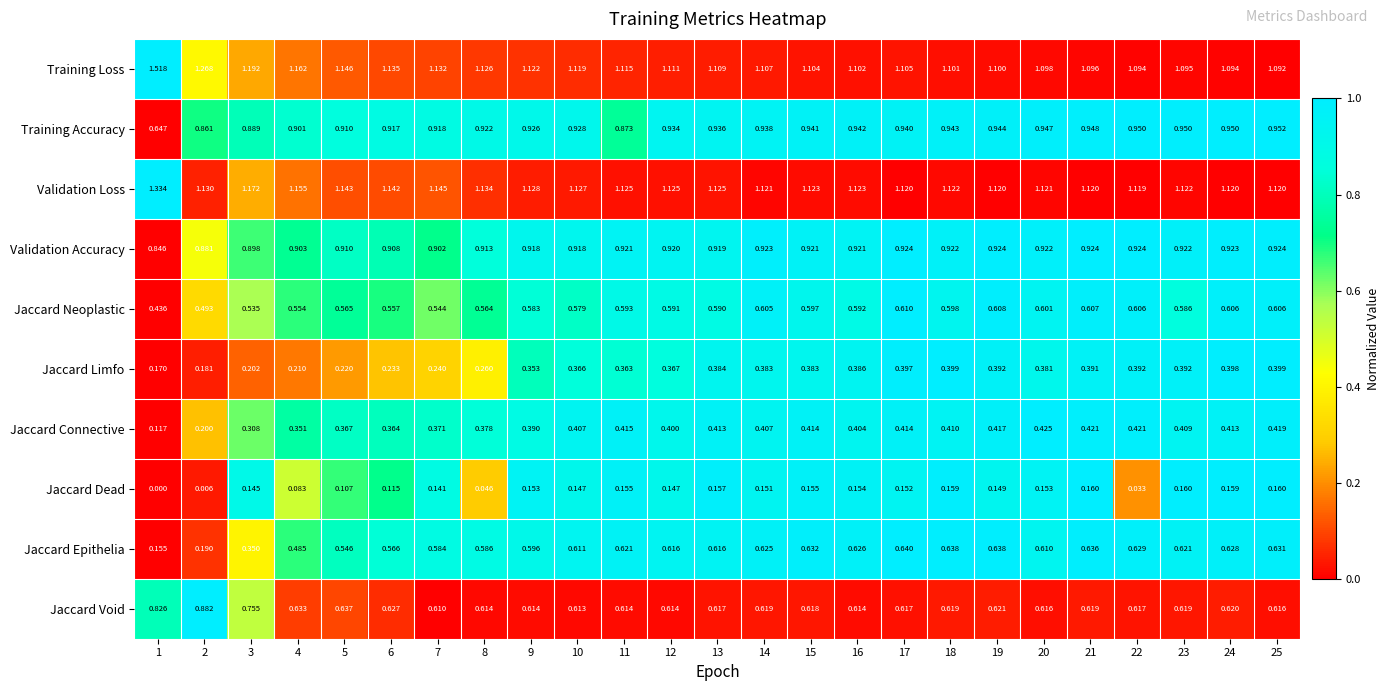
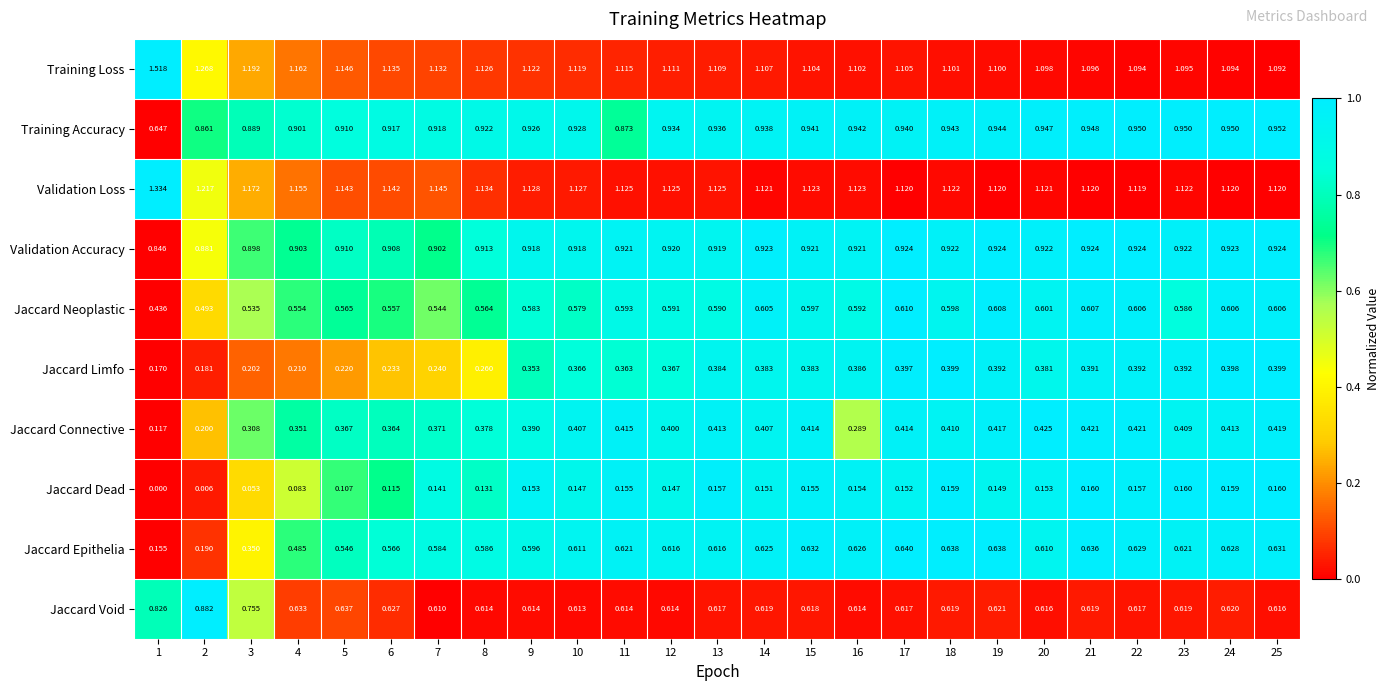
  {
    "Validation Loss": {
      "1": 1.334,
-     "2": 1.130,
+     "2": 1.217,
      "3": 1.172,
      "4": 1.155,
      "5": 1.143,
      "6": 1.142,
      "7": 1.145,
      "8": 1.134,
      "9": 1.128,
      "10": 1.127,
      "11": 1.125,
      "12": 1.125,
      "13": 1.125,
      "14": 1.121,
      "15": 1.123,
      "16": 1.123,
      "17": 1.120,
      "18": 1.122,
      "19": 1.120,
      "20": 1.121,
      "21": 1.120,
      "22": 1.119,
      "23": 1.122,
      "24": 1.120,
      "25": 1.120
    },
    "Jaccard Connective": {
      "1": 0.117,
      "2": 0.200,
      "3": 0.308,
      "4": 0.351,
      "5": 0.367,
      "6": 0.364,
      "7": 0.371,
      "8": 0.378,
      "9": 0.390,
      "10": 0.407,
      "11": 0.415,
      "12": 0.400,
      "13": 0.413,
      "14": 0.407,
      "15": 0.414,
-     "16": 0.404,
+     "16": 0.289,
      "17": 0.414,
      "18": 0.410,
      "19": 0.417,
      "20": 0.425,
      "21": 0.421,
      "22": 0.421,
      "23": 0.409,
      "24": 0.413,
      "25": 0.419
    },
    "Jaccard Dead": {
      "1": 0.000,
      "2": 0.006,
-     "3": 0.145,
+     "3": 0.053,
      "4": 0.083,
      "5": 0.107,
      "6": 0.115,
      "7": 0.141,
-     "8": 0.046,
+     "8": 0.131,
      "9": 0.153,
      "10": 0.147,
      "11": 0.155,
      "12": 0.147,
      "13": 0.157,
      "14": 0.151,
      "15": 0.155,
      "16": 0.154,
      "17": 0.152,
      "18": 0.159,
      "19": 0.149,
      "20": 0.153,
      "21": 0.160,
-     "22": 0.033,
+     "22": 0.157,
      "23": 0.160,
      "24": 0.159,
      "25": 0.160
    }
  }
